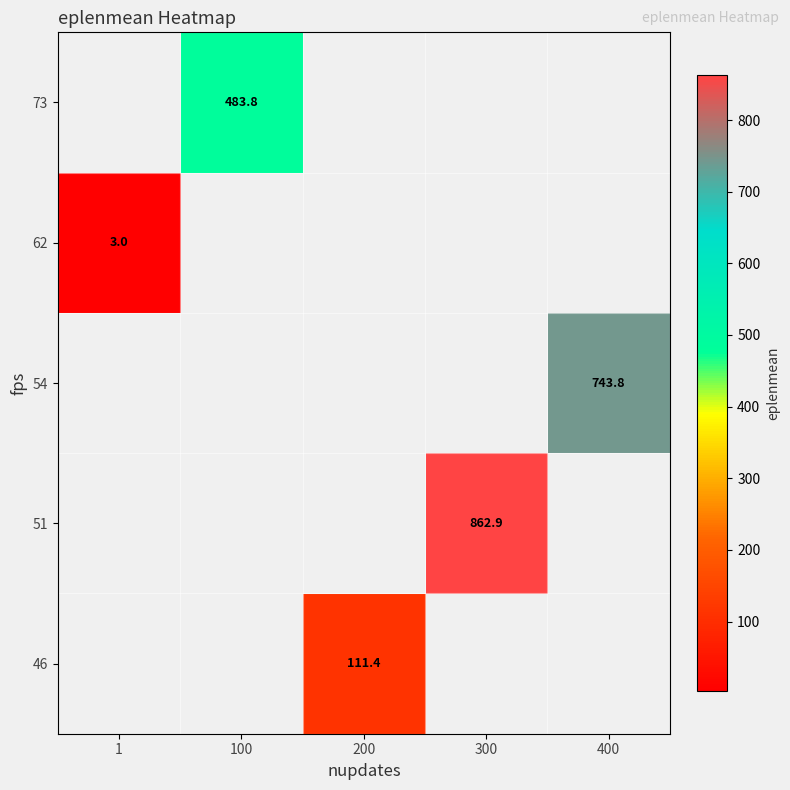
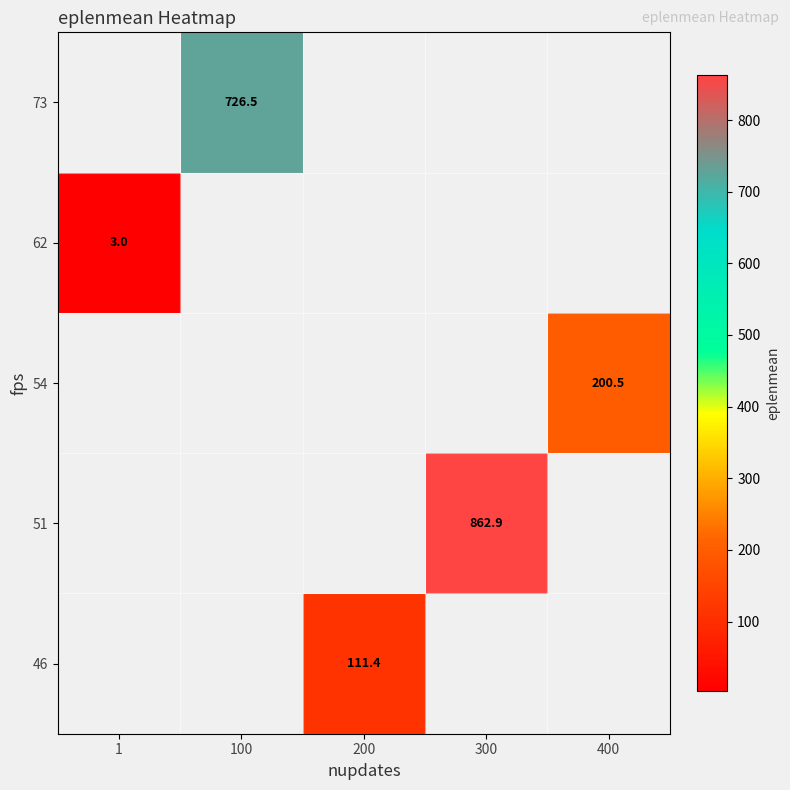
  {
    "73": {
-     "100": 483.8
+     "100": 726.5
    },
    "62": {
      "1": 3.0
    },
    "54": {
-     "400": 743.8
+     "400": 200.5
    },
    "51": {
      "300": 862.9
    },
    "46": {
      "200": 111.4
    }
  }
